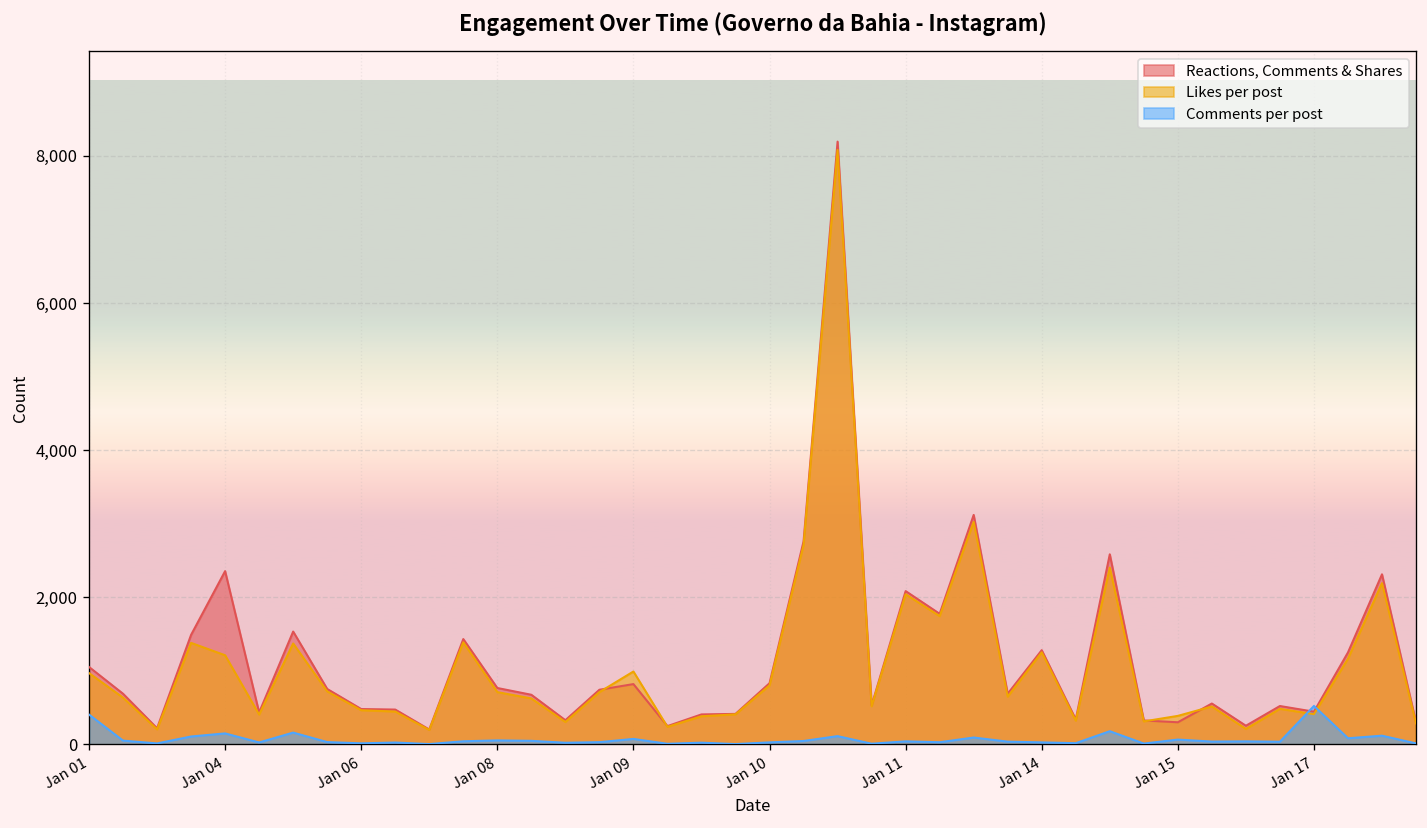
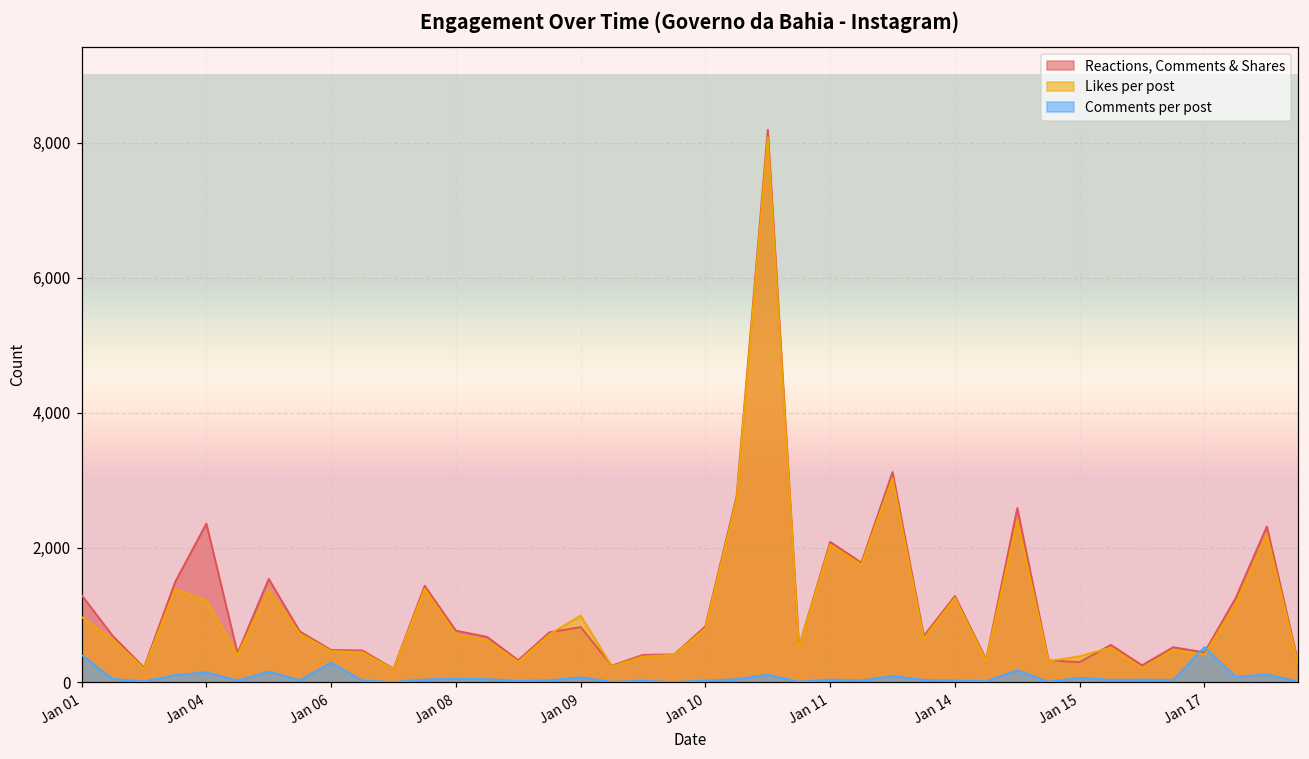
  {
    "Reactions, Comments & Shares": {
-     "Jan 01": "1,100",
+     "Jan 01": "1,300",
      "Jan 04": "2,400",
      "Jan 08": "800",
      "Jan 09": "800",
      "Jan 11": "2,100",
      "Jan 15": "300"
    },
    "Likes per post": {
      "Jan 01": "1,000",
      "Jan 04": "1,200",
      "Jan 08": "700",
      "Jan 09": "1,000",
      "Jan 11": "2,000",
      "Jan 15": "400"
    },
    "Comments per post": {
      "Jan 01": "400",
      "Jan 04": "200",
-     "Jan 06": "0",
+     "Jan 06": "300",
      "Jan 08": "100",
      "Jan 09": "100",
      "Jan 10": "0",
      "Jan 11": "0",
      "Jan 14": "0",
      "Jan 15": "100",
      "Jan 17": "500"
    }
  }
